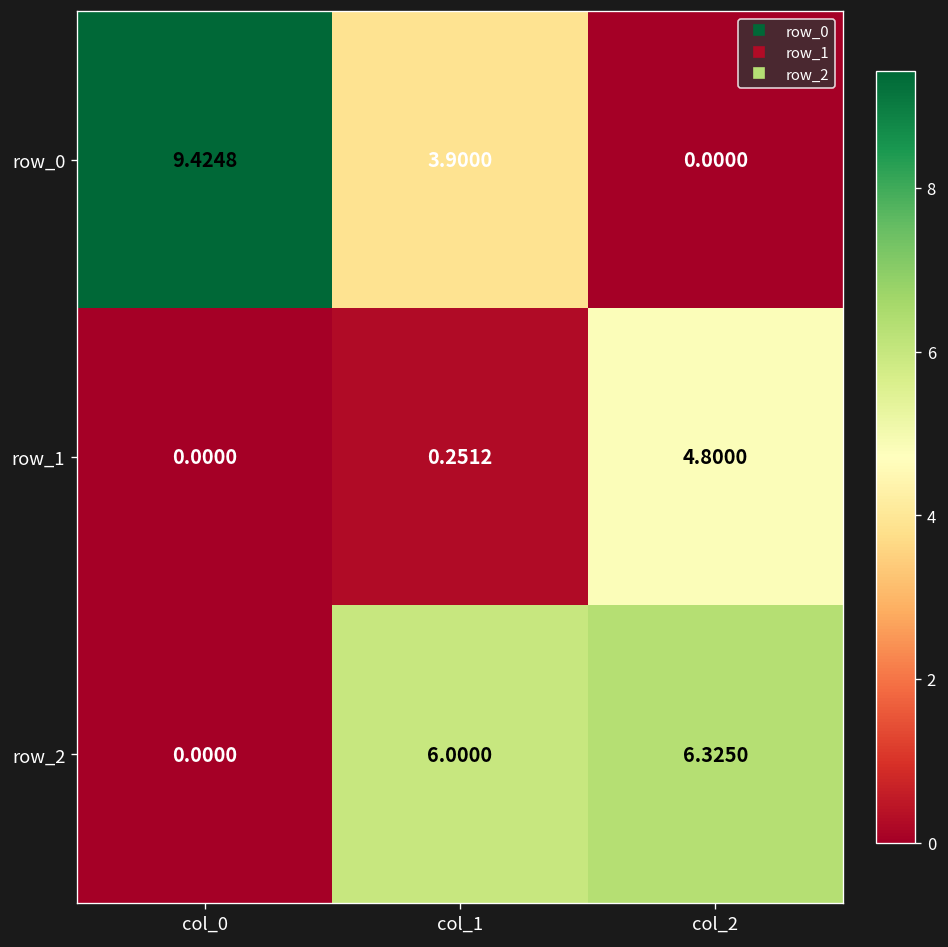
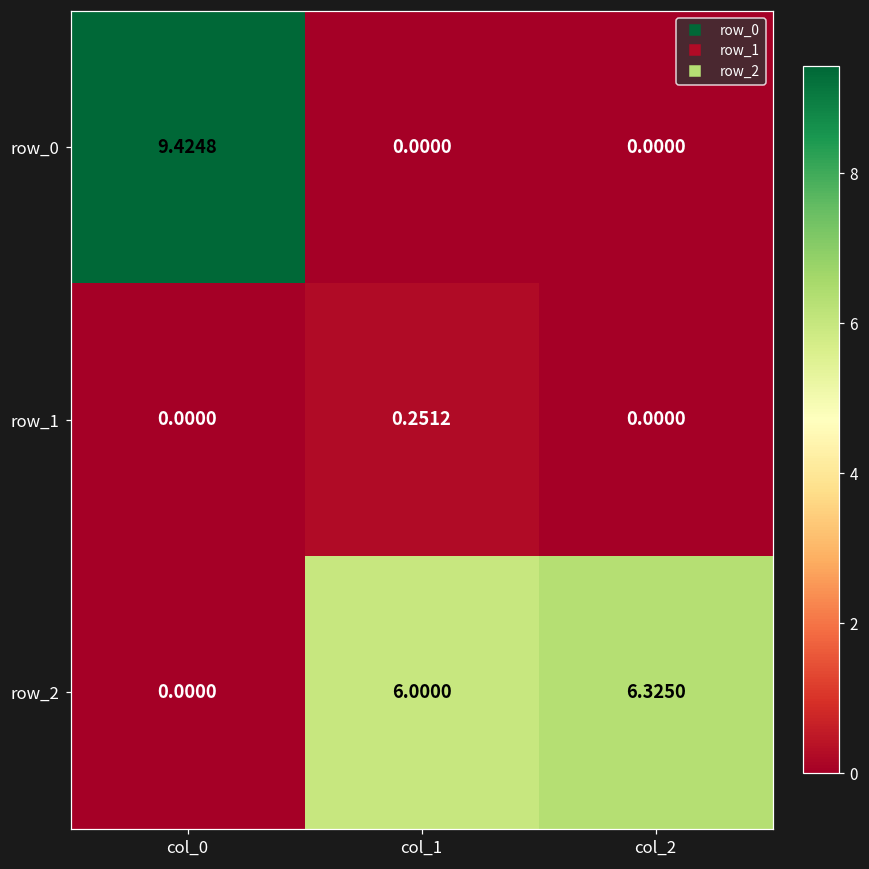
  {
    "row_0": {
      "col_0": 9.4248,
-     "col_1": 3.9000,
+     "col_1": 0.0000,
      "col_2": 0.0000
    },
    "row_1": {
      "col_0": 0.0000,
      "col_1": 0.2512,
-     "col_2": 4.8000
+     "col_2": 0.0000
    },
    "row_2": {
      "col_0": 0.0000,
      "col_1": 6.0000,
      "col_2": 6.3250
    }
  }
